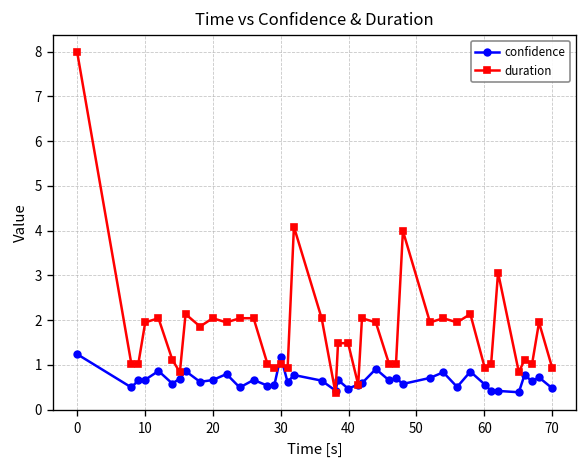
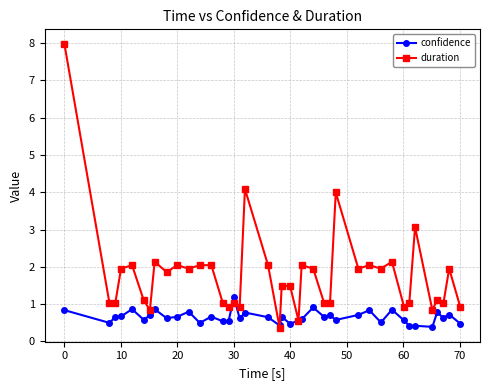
  {
    "confidence": {
-     "0": 1.2,
+     "0": 0.8,
      "30": 1.2
    },
    "duration": {
      "0": 8.0,
      "30": 1.0
    }
  }
